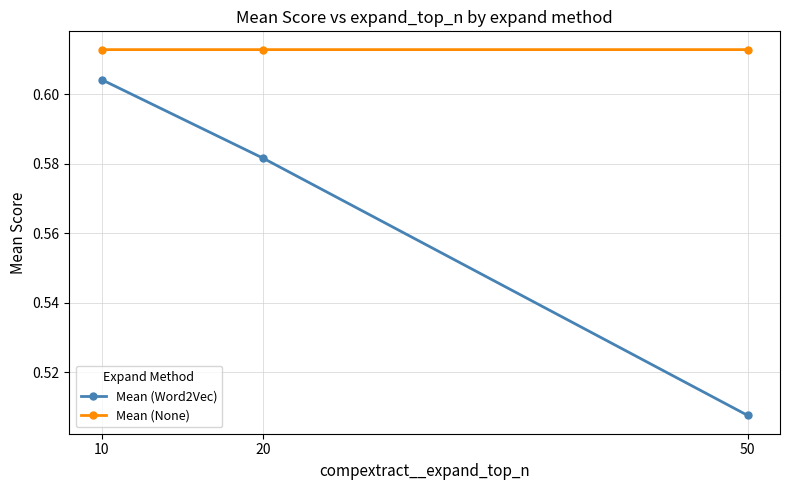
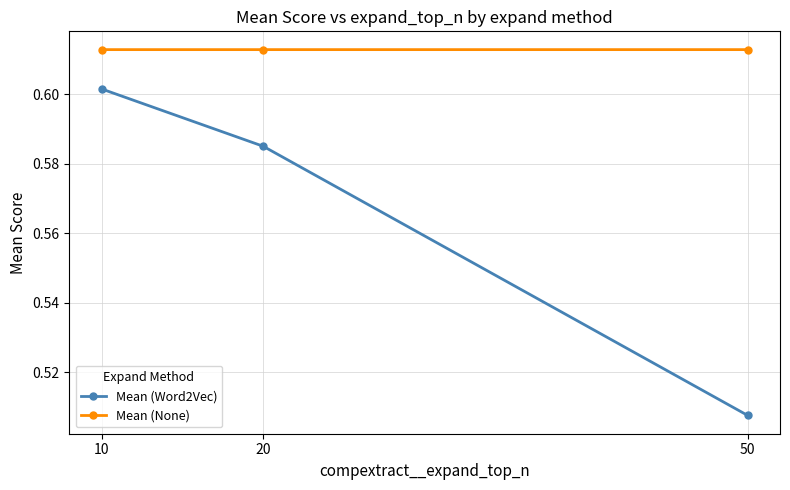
  {
    "Mean (Word2Vec)": {
-     "10": 0.604,
-     "20": 0.582,
+     "10": 0.602,
+     "20": 0.585,
      "50": 0.508
    },
    "Mean (None)": {
      "10": 0.613,
      "20": 0.613,
      "50": 0.613
    }
  }
